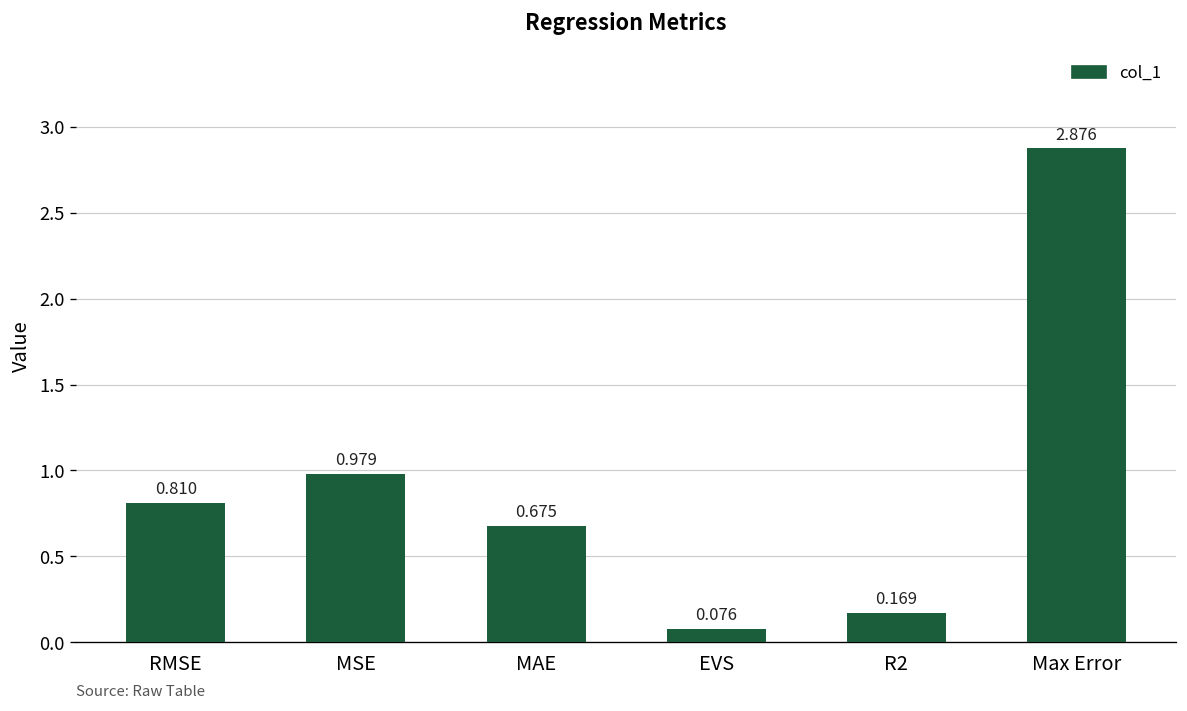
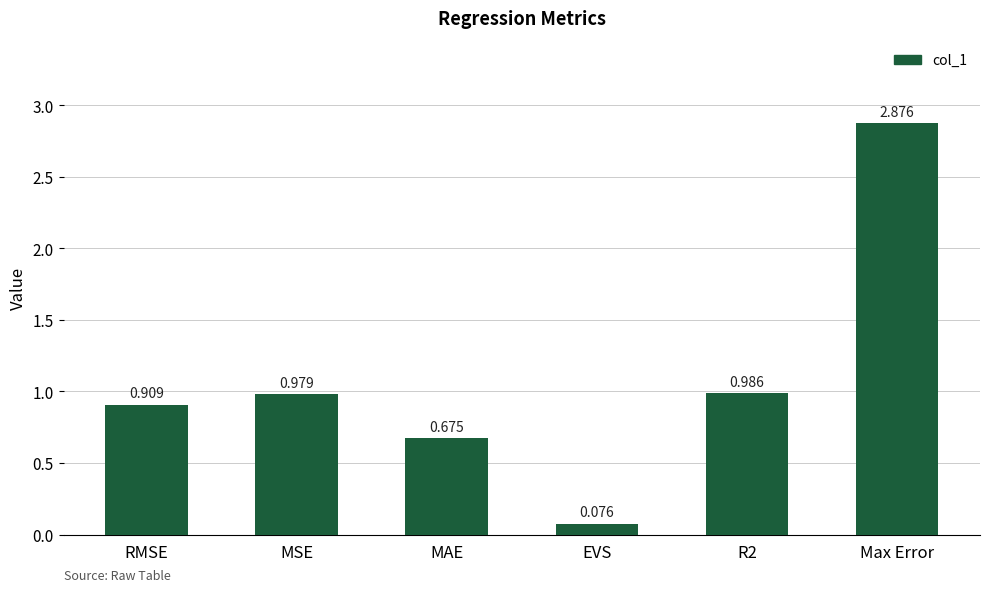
  {
-   "RMSE": 0.810,
+   "RMSE": 0.909,
    "MSE": 0.979,
    "MAE": 0.675,
    "EVS": 0.076,
-   "R2": 0.169,
+   "R2": 0.986,
    "Max Error": 2.876
  }
